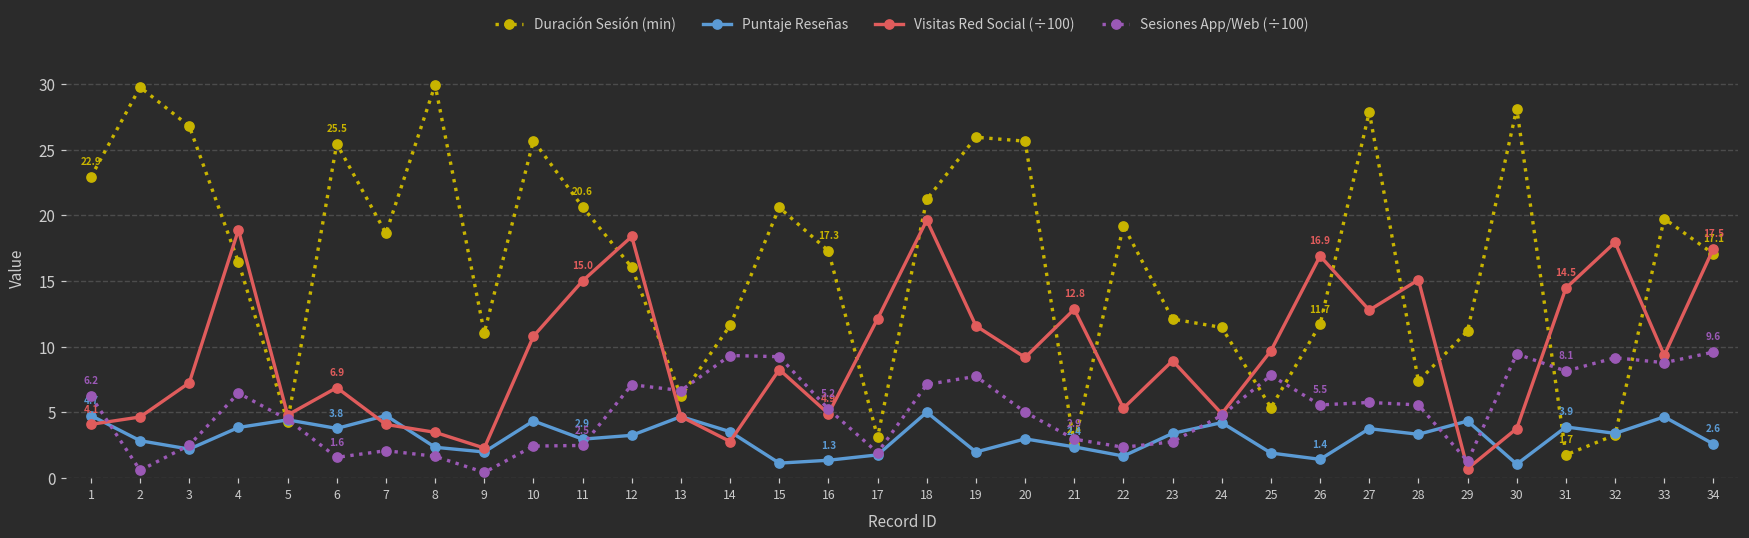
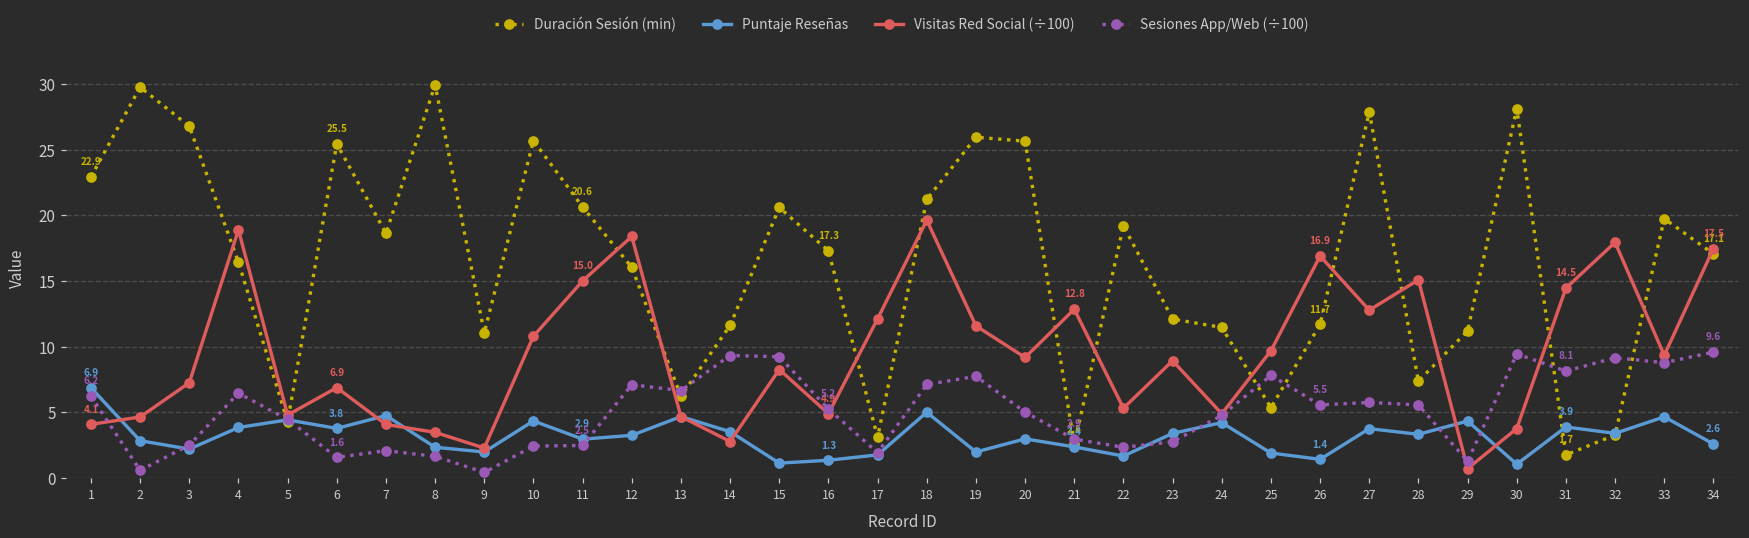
  {
    "Duración Sesión (min)": {
      "1": 22.9,
      "6": 25.5,
      "11": 20.6,
      "16": 17.3,
      "26": 11.7,
      "31": 1.7
    },
    "Puntaje Reseñas": {
-     "1": 4.7,
+     "1": 6.9,
      "6": 3.8,
      "16": 1.3,
      "26": 1.4,
      "31": 3.9,
      "34": 2.6
    },
    "Visitas Red Social (÷100)": {
      "6": 6.9,
      "11": 15.0,
      "21": 12.8,
      "26": 16.9,
      "31": 14.5
    },
    "Sesiones App/Web (÷100)": {
      "1": 6.2,
      "6": 1.6,
      "26": 5.5,
      "31": 8.1,
      "34": 9.6
    }
  }
